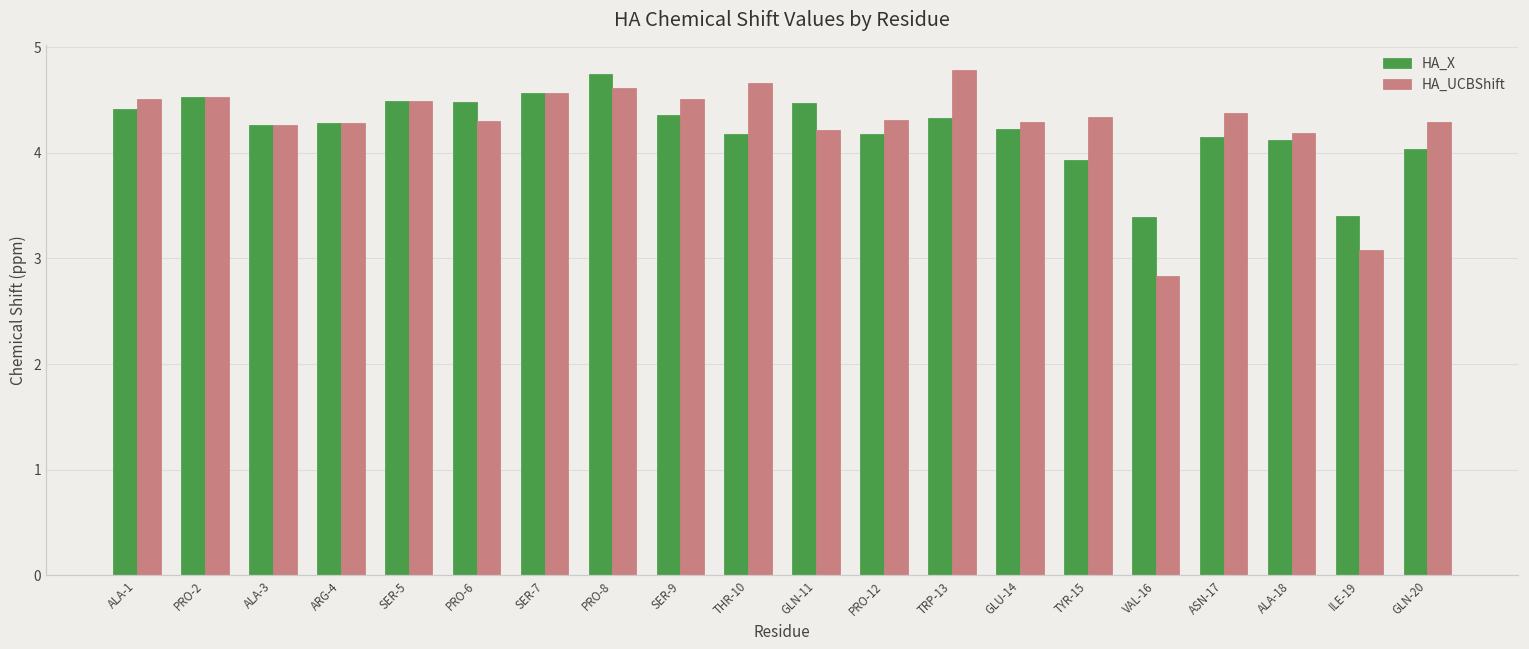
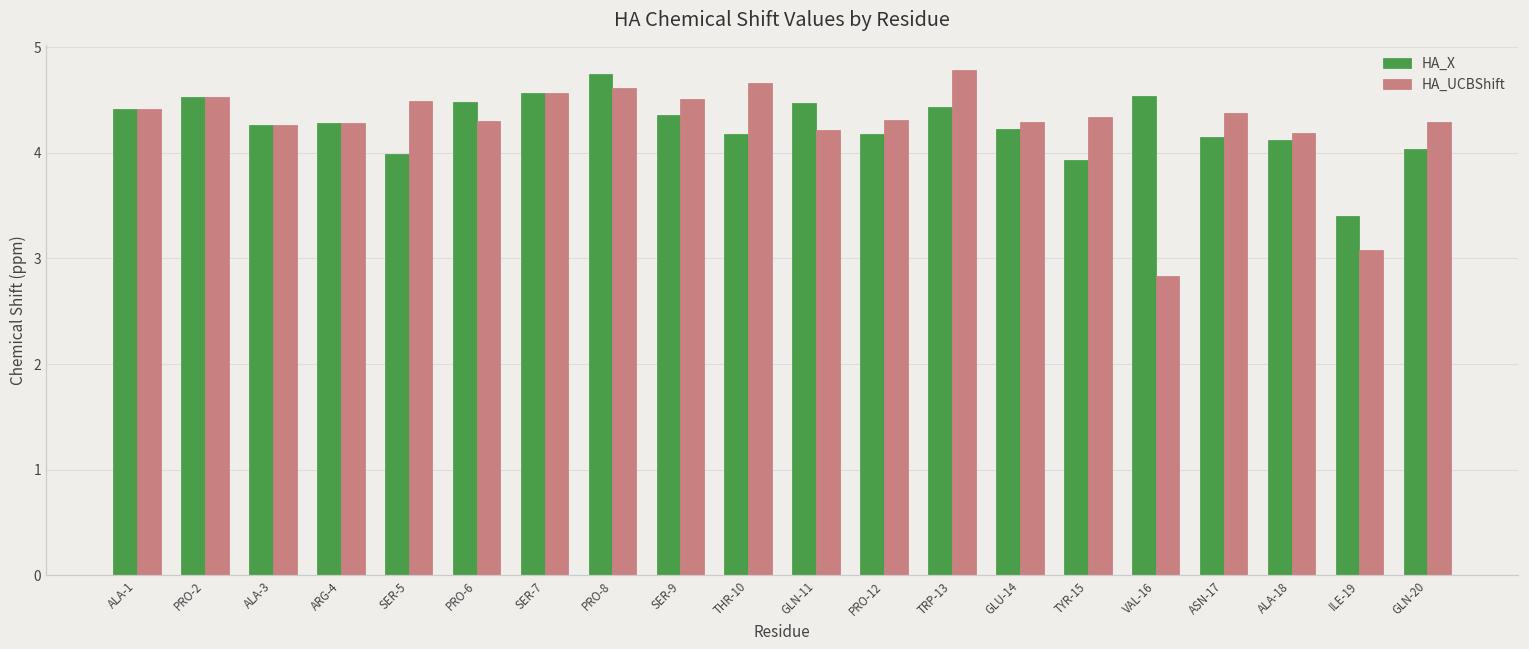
  {
    "HA_X": {
      "ALA-1": 4.4,
      "PRO-2": 4.5,
      "ALA-3": 4.3,
      "ARG-4": 4.3,
-     "SER-5": 4.5,
+     "SER-5": 4.0,
      "PRO-6": 4.5,
      "SER-7": 4.6,
      "PRO-8": 4.7,
      "SER-9": 4.4,
      "THR-10": 4.2,
      "GLN-11": 4.5,
      "PRO-12": 4.2,
-     "TRP-13": 4.3,
+     "TRP-13": 4.4,
      "GLU-14": 4.2,
      "TYR-15": 3.9,
-     "VAL-16": 3.4,
+     "VAL-16": 4.5,
      "ASN-17": 4.1,
      "ALA-18": 4.1,
      "ILE-19": 3.4,
      "GLN-20": 4.0
    },
    "HA_UCBShift": {
-     "ALA-1": 4.5,
+     "ALA-1": 4.4,
      "PRO-2": 4.5,
      "ALA-3": 4.3,
      "ARG-4": 4.3,
      "SER-5": 4.5,
      "PRO-6": 4.3,
      "SER-7": 4.6,
      "PRO-8": 4.6,
      "SER-9": 4.5,
      "THR-10": 4.7,
      "GLN-11": 4.2,
      "PRO-12": 4.3,
      "TRP-13": 4.8,
      "GLU-14": 4.3,
      "TYR-15": 4.3,
      "VAL-16": 2.8,
      "ASN-17": 4.4,
      "ALA-18": 4.2,
      "ILE-19": 3.1,
      "GLN-20": 4.3
    }
  }
